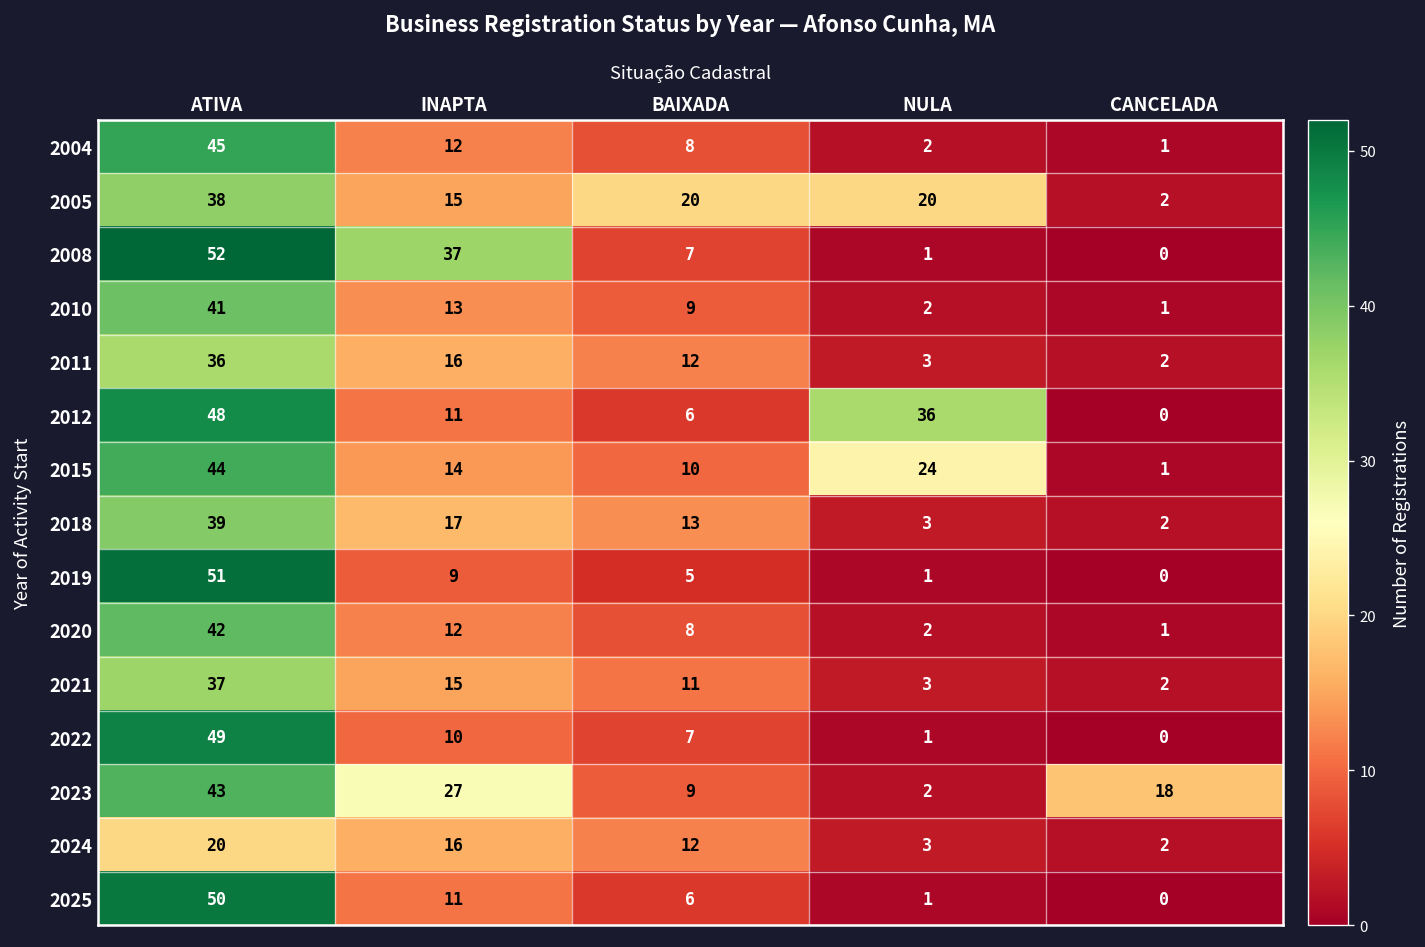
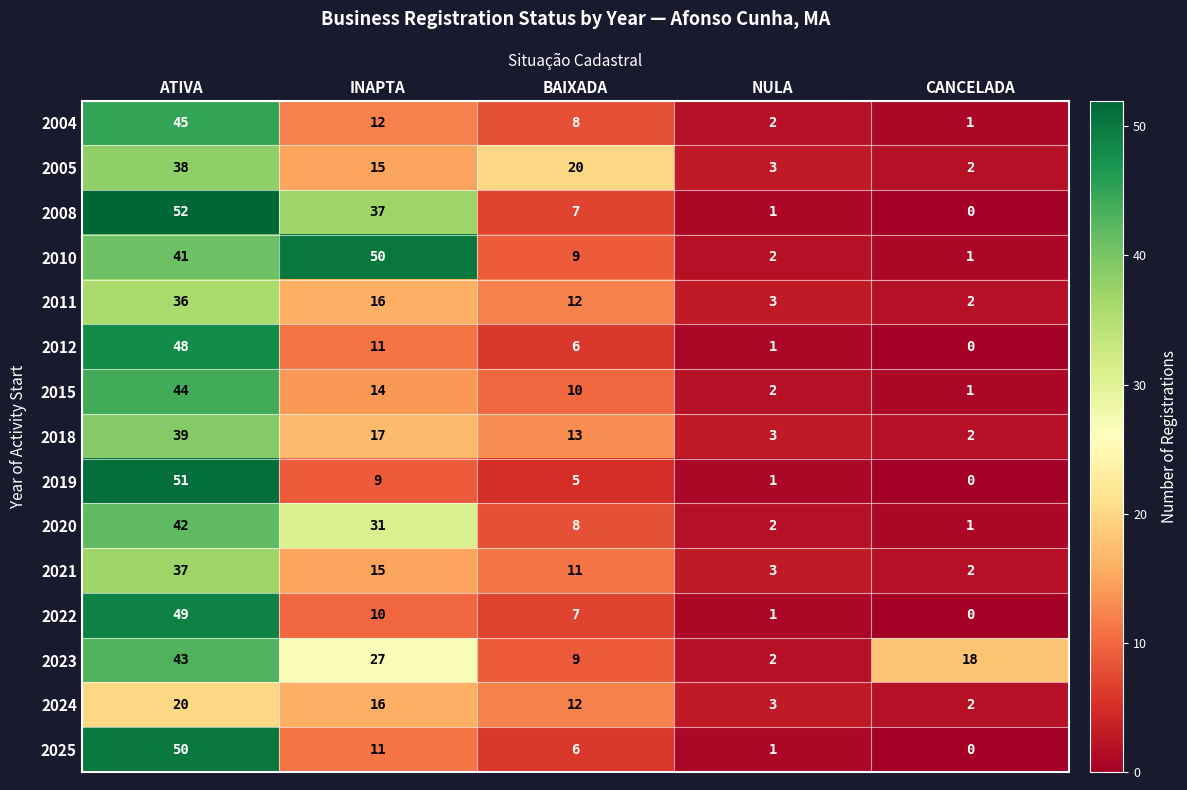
  {
    "2004": {
      "ATIVA": 45,
      "INAPTA": 12,
      "BAIXADA": 8,
      "NULA": 2,
      "CANCELADA": 1
    },
    "2005": {
      "ATIVA": 38,
      "INAPTA": 15,
      "BAIXADA": 20,
-     "NULA": 20,
+     "NULA": 3,
      "CANCELADA": 2
    },
    "2008": {
      "ATIVA": 52,
      "INAPTA": 37,
      "BAIXADA": 7,
      "NULA": 1,
      "CANCELADA": 0
    },
    "2010": {
      "ATIVA": 41,
-     "INAPTA": 13,
+     "INAPTA": 50,
      "BAIXADA": 9,
      "NULA": 2,
      "CANCELADA": 1
    },
    "2011": {
      "ATIVA": 36,
      "INAPTA": 16,
      "BAIXADA": 12,
      "NULA": 3,
      "CANCELADA": 2
    },
    "2012": {
      "ATIVA": 48,
      "INAPTA": 11,
      "BAIXADA": 6,
-     "NULA": 36,
+     "NULA": 1,
      "CANCELADA": 0
    },
    "2015": {
      "ATIVA": 44,
      "INAPTA": 14,
      "BAIXADA": 10,
-     "NULA": 24,
+     "NULA": 2,
      "CANCELADA": 1
    },
    "2018": {
      "ATIVA": 39,
      "INAPTA": 17,
      "BAIXADA": 13,
      "NULA": 3,
      "CANCELADA": 2
    },
    "2019": {
      "ATIVA": 51,
      "INAPTA": 9,
      "BAIXADA": 5,
      "NULA": 1,
      "CANCELADA": 0
    },
    "2020": {
      "ATIVA": 42,
-     "INAPTA": 12,
+     "INAPTA": 31,
      "BAIXADA": 8,
      "NULA": 2,
      "CANCELADA": 1
    },
    "2021": {
      "ATIVA": 37,
      "INAPTA": 15,
      "BAIXADA": 11,
      "NULA": 3,
      "CANCELADA": 2
    },
    "2022": {
      "ATIVA": 49,
      "INAPTA": 10,
      "BAIXADA": 7,
      "NULA": 1,
      "CANCELADA": 0
    },
    "2023": {
      "ATIVA": 43,
      "INAPTA": 27,
      "BAIXADA": 9,
      "NULA": 2,
      "CANCELADA": 18
    },
    "2024": {
      "ATIVA": 20,
      "INAPTA": 16,
      "BAIXADA": 12,
      "NULA": 3,
      "CANCELADA": 2
    },
    "2025": {
      "ATIVA": 50,
      "INAPTA": 11,
      "BAIXADA": 6,
      "NULA": 1,
      "CANCELADA": 0
    }
  }
